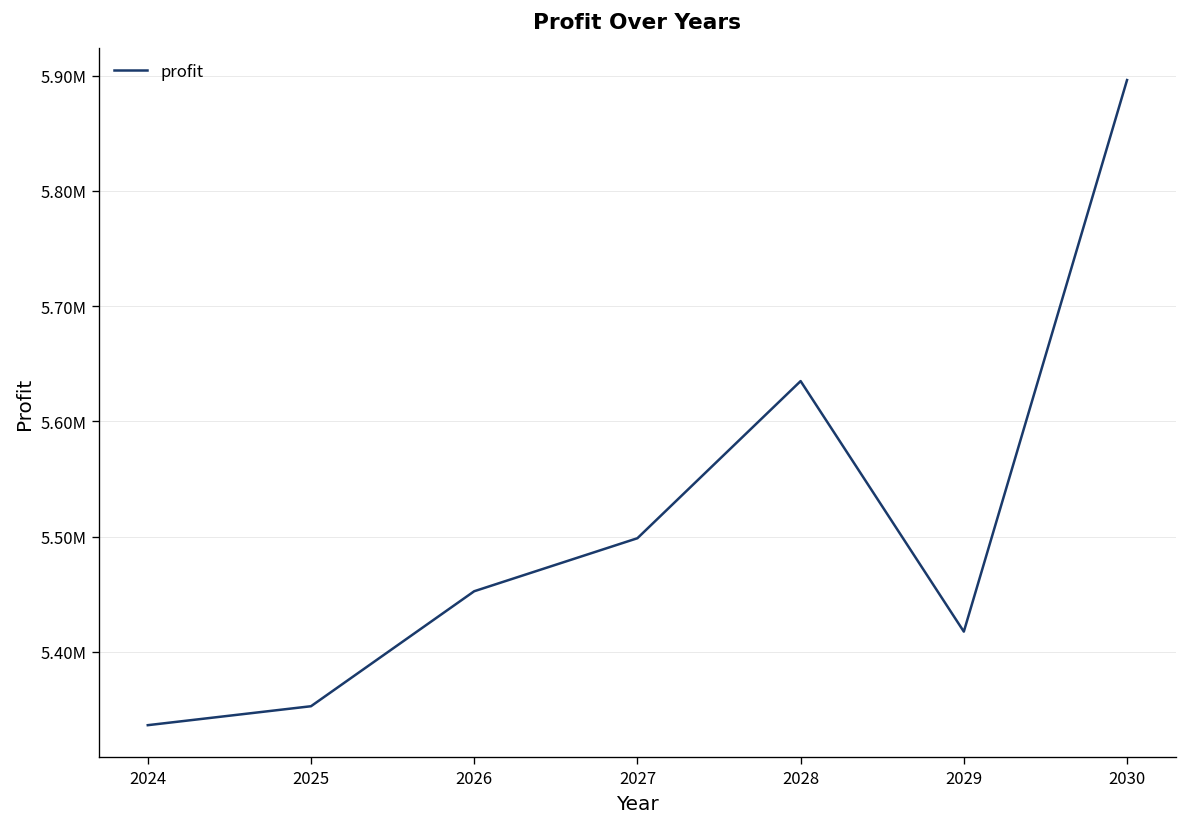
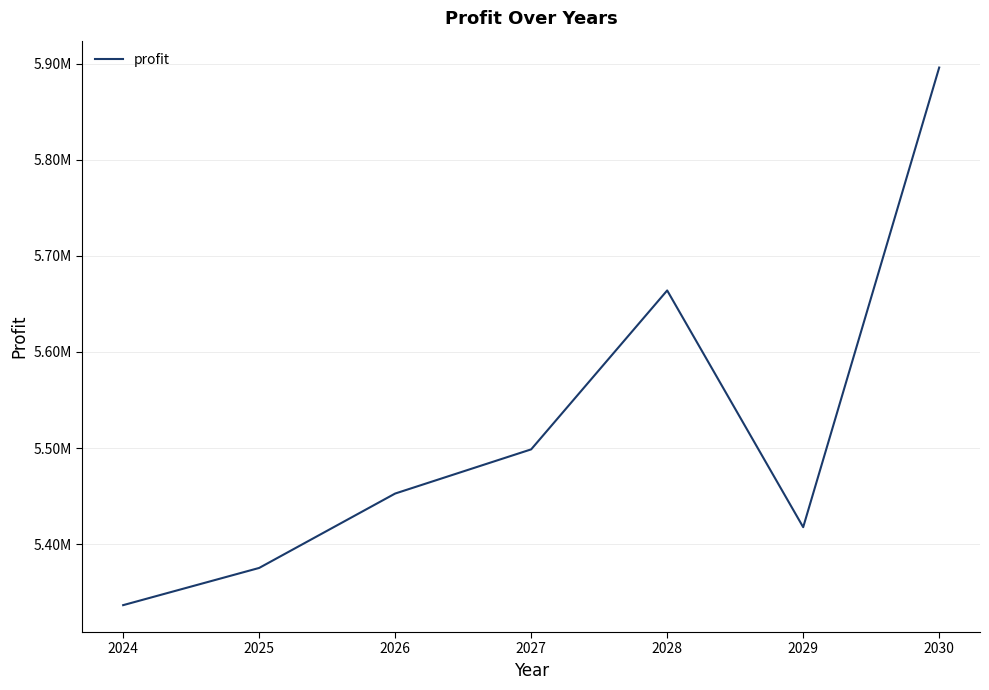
  {
    "2024": 5340000,
-   "2025": 5350000,
+   "2025": 5380000,
    "2026": 5450000,
    "2027": 5500000,
-   "2028": 5630000,
+   "2028": 5660000,
    "2029": 5420000,
    "2030": 5900000
  }
